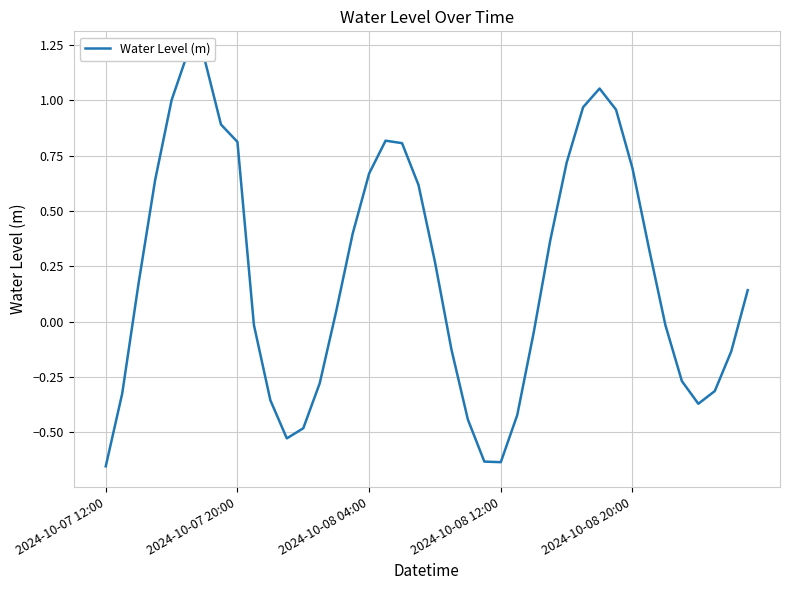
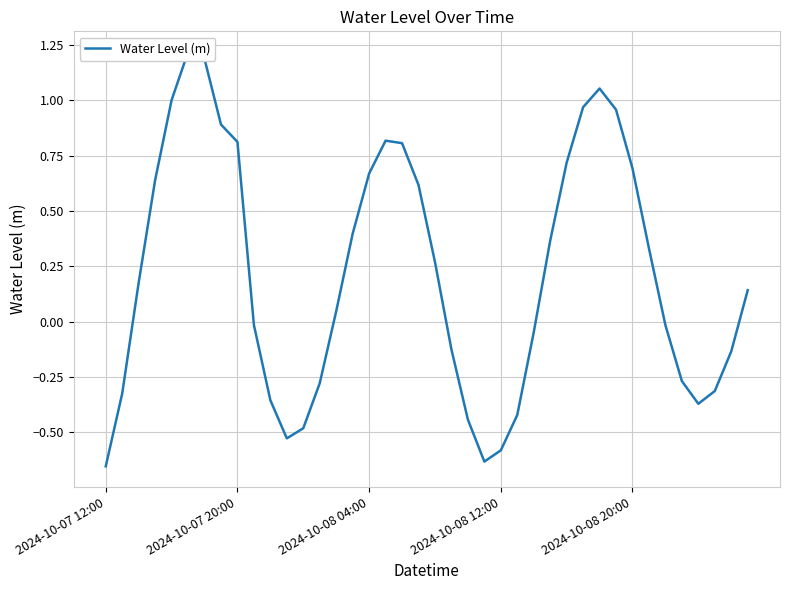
  {
    "2024-10-07 12:00": -0.65,
    "2024-10-07 20:00": 0.81,
    "2024-10-08 04:00": 0.67,
-   "2024-10-08 12:00": -0.63,
+   "2024-10-08 12:00": -0.58,
    "2024-10-08 20:00": 0.69
  }
